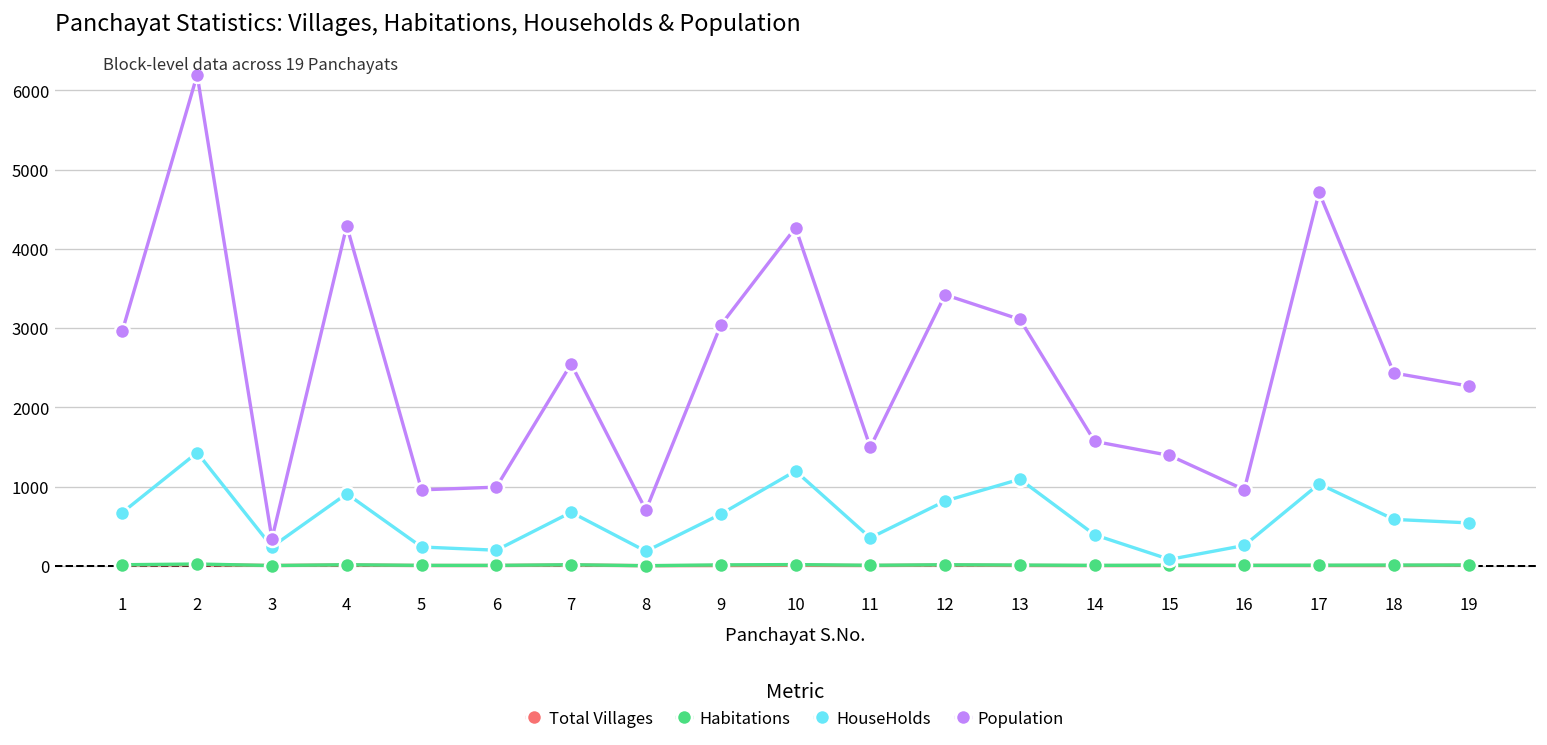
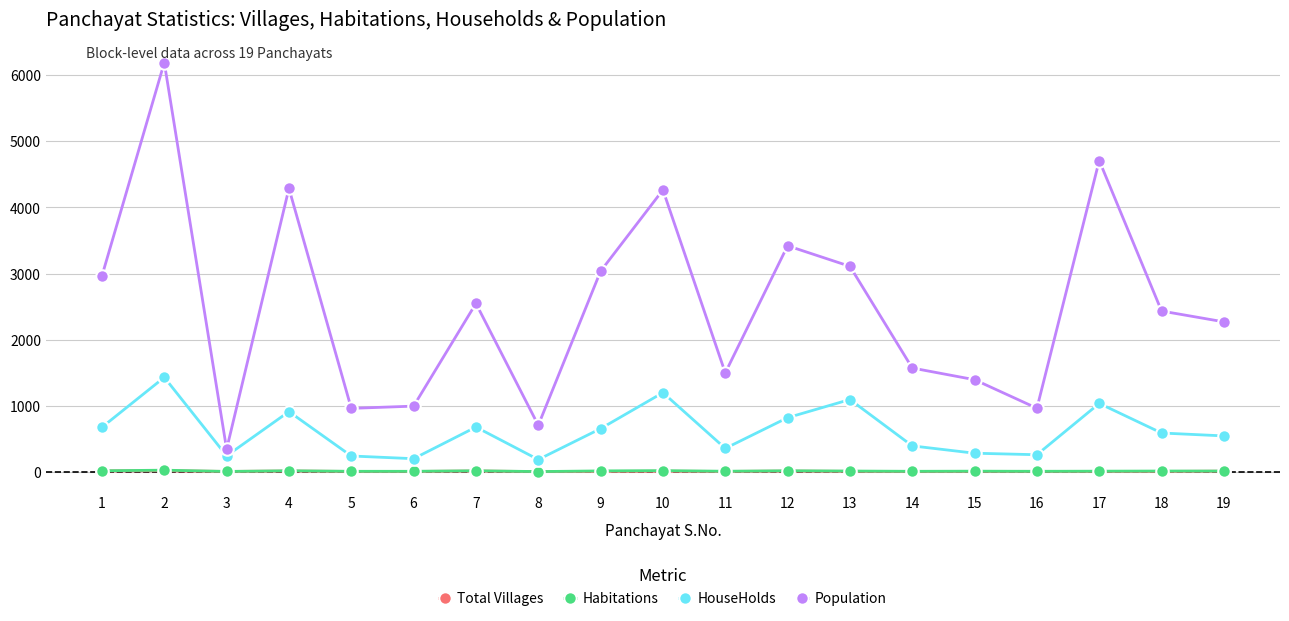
  {
    "HouseHolds": {
      "1": 700,
      "2": 1400,
      "3": 200,
      "4": 900,
      "5": 200,
      "6": 200,
      "7": 700,
      "8": 200,
      "9": 700,
      "10": 1200,
      "11": 400,
      "12": 800,
      "13": 1100,
      "14": 400,
-     "15": 100,
+     "15": 300,
      "16": 300,
      "17": 1000,
      "18": 600,
      "19": 500
    },
    "Population": {
      "1": 3000,
      "2": 6200,
      "3": 300,
      "4": 4300,
      "5": 1000,
      "6": 1000,
      "7": 2500,
      "8": 700,
      "9": 3000,
      "10": 4300,
      "11": 1500,
      "12": 3400,
      "13": 3100,
      "14": 1600,
      "15": 1400,
      "16": 1000,
      "17": 4700,
      "18": 2400,
      "19": 2300
    }
  }
